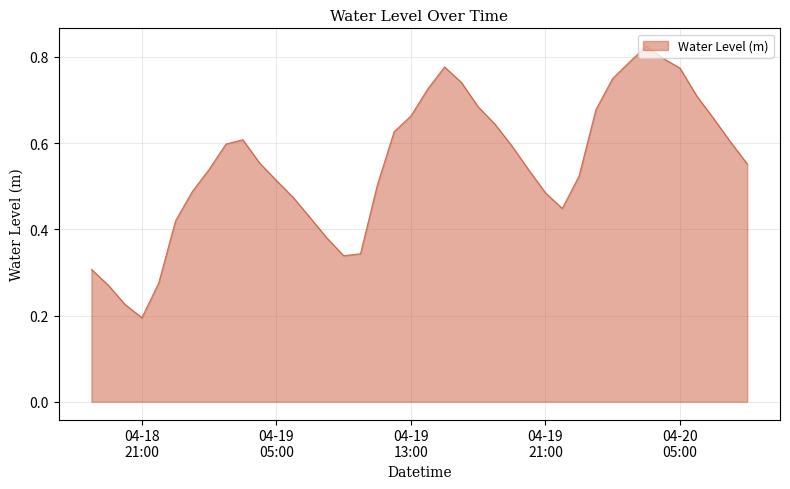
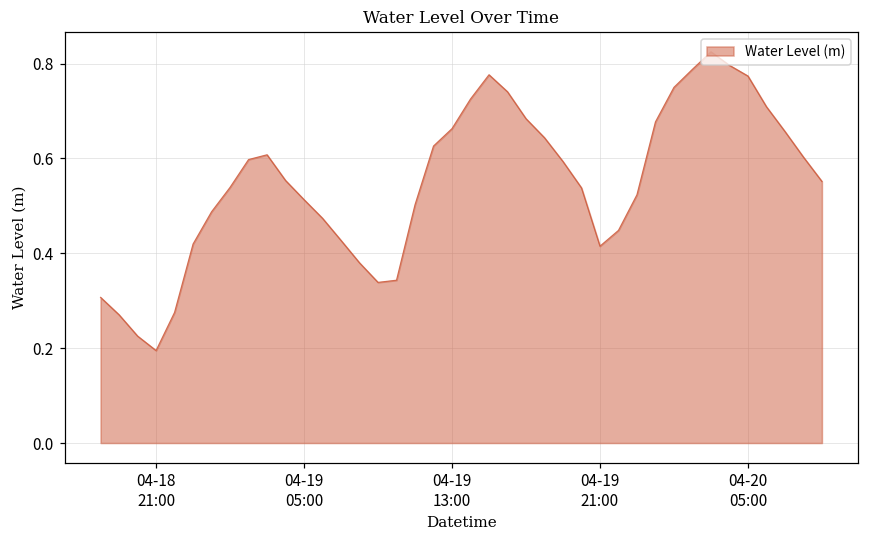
  {
    "04-18 21:00": 0.19,
    "04-19 05:00": 0.51,
    "04-19 13:00": 0.66,
-   "04-19 21:00": 0.48,
+   "04-19 21:00": 0.42,
    "04-20 05:00": 0.77
  }
